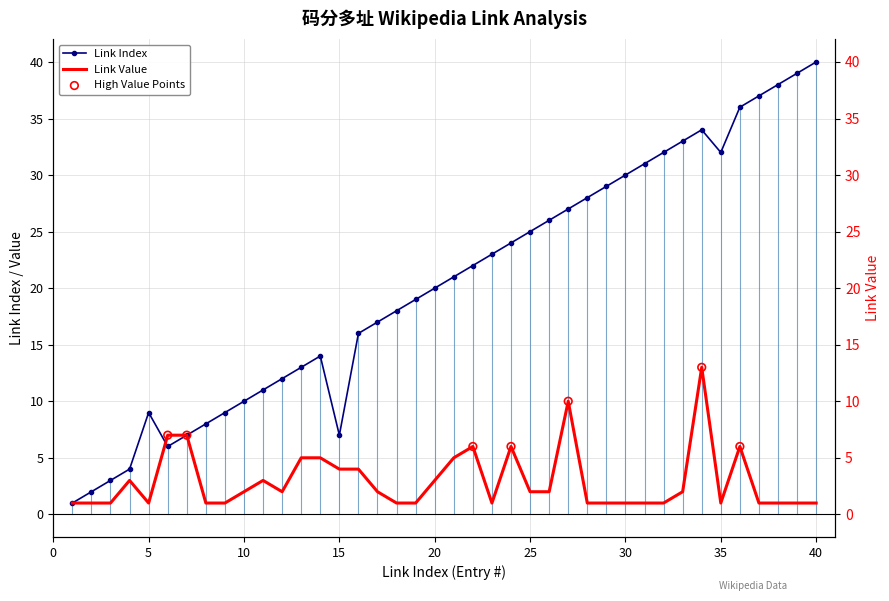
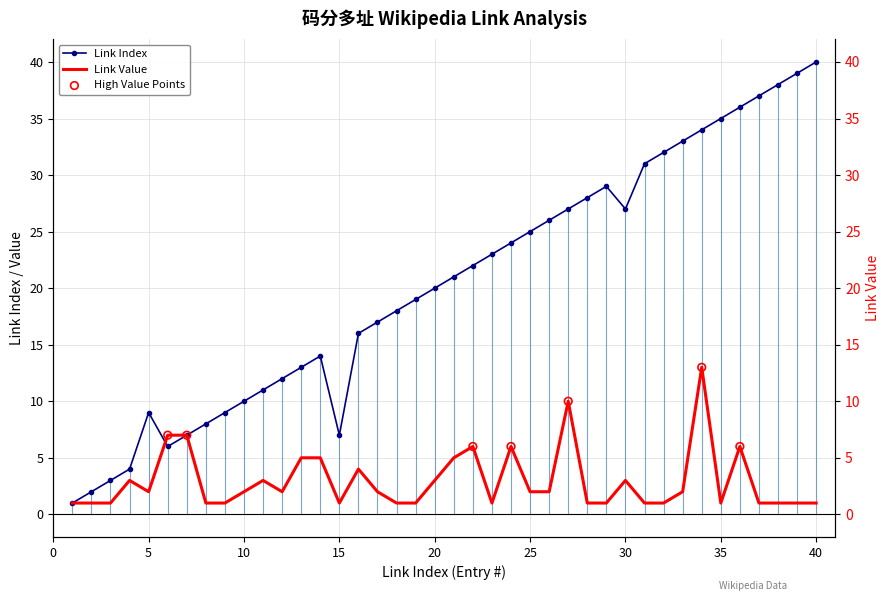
  {
    "Link Index": {
-     "30": 30,
-     "35": 32
+     "30": 27,
+     "35": 35
    },
    "Link Value": {
-     "5": 1,
+     "5": 2,
      "10": 2,
-     "15": 4,
+     "15": 1,
      "20": 3,
      "25": 2,
-     "30": 1,
+     "30": 3,
      "35": 1,
      "40": 1
    }
  }
